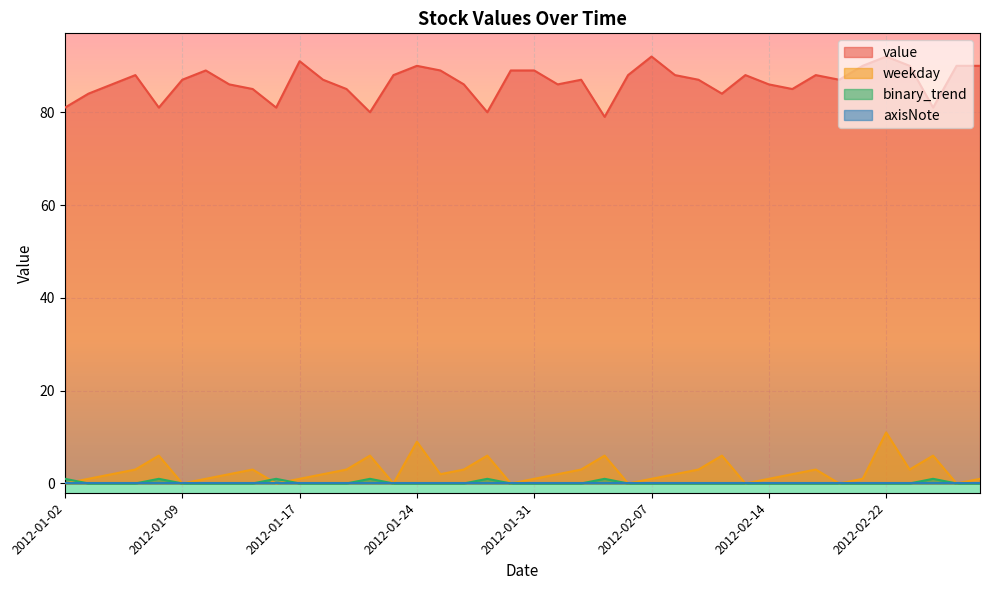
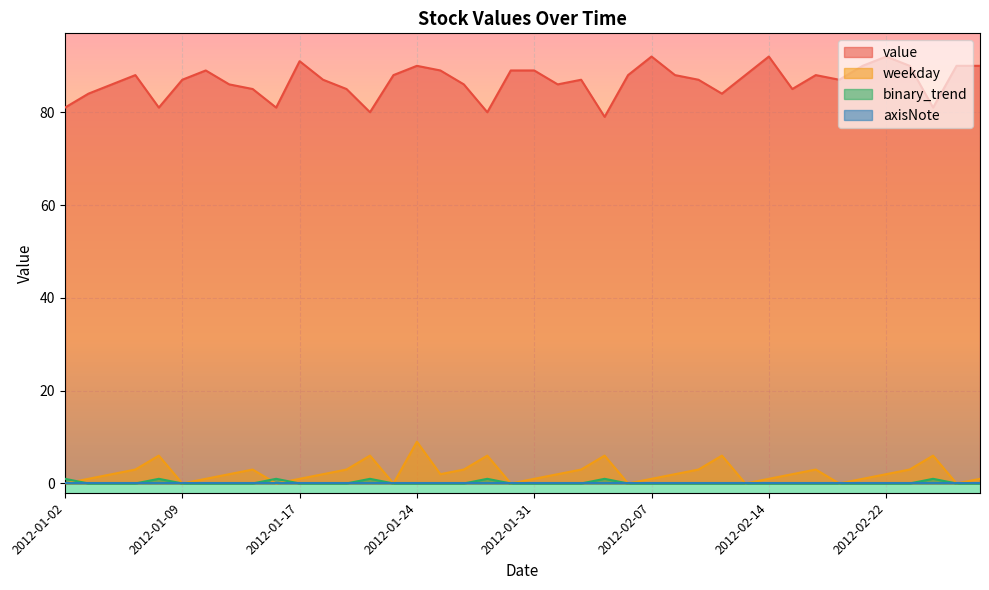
  {
    "value": {
      "2012-01-02": 81,
      "2012-01-09": 87,
      "2012-01-17": 91,
      "2012-01-24": 90,
      "2012-01-31": 89,
      "2012-02-07": 92,
-     "2012-02-14": 86
+     "2012-02-14": 92
    },
    "weekday": {
      "2012-01-17": 1,
      "2012-01-24": 9,
      "2012-01-31": 1,
      "2012-02-07": 1,
      "2012-02-14": 1,
-     "2012-02-22": 11
+     "2012-02-22": 2
    },
    "binary_trend": {
      "2012-01-02": 1
    }
  }
